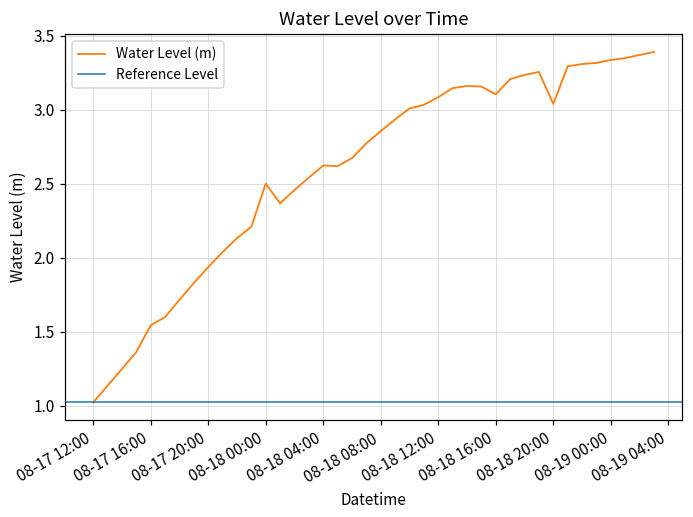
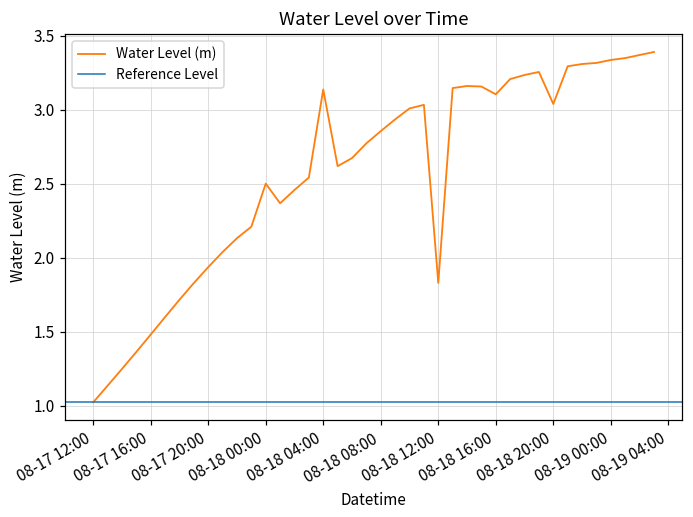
  {
    "08-17 12:00": 1.02,
-   "08-17 16:00": 1.54,
+   "08-17 16:00": 1.48,
    "08-17 20:00": 1.94,
    "08-18 00:00": 2.50,
-   "08-18 04:00": 2.62,
+   "08-18 04:00": 3.14,
    "08-18 08:00": 2.85,
-   "08-18 12:00": 3.08,
+   "08-18 12:00": 1.83,
    "08-18 16:00": 3.10,
    "08-18 20:00": 3.04,
    "08-19 00:00": 3.34
  }
